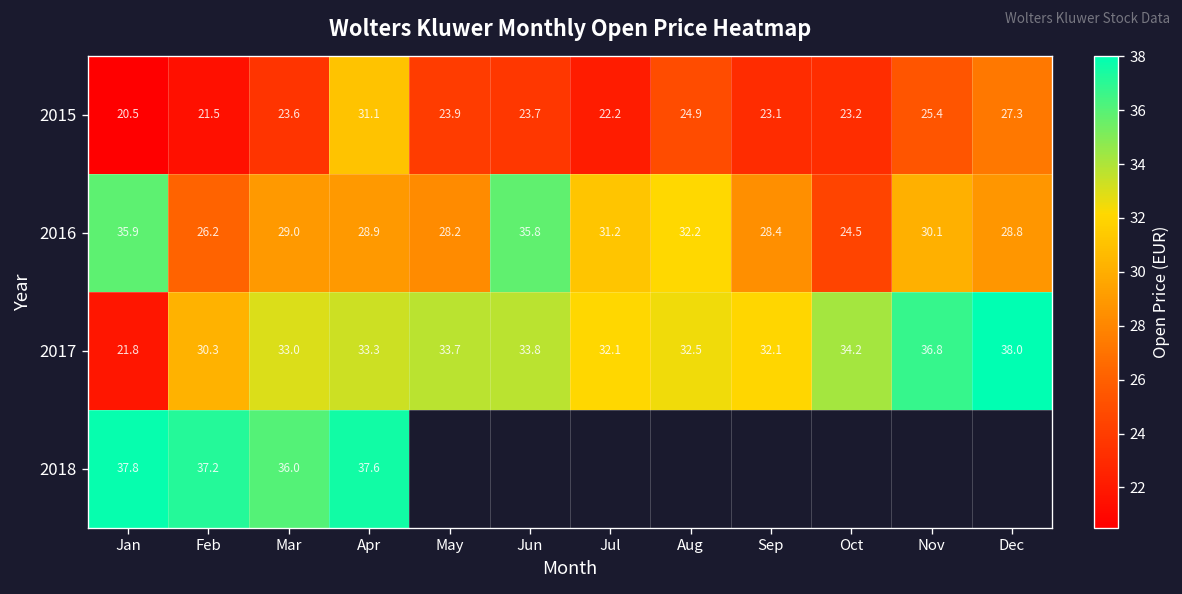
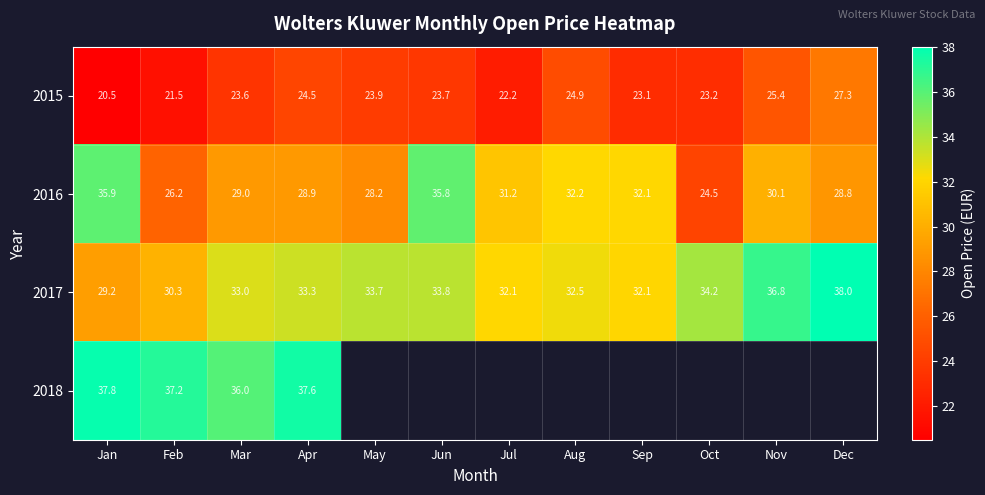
  {
    "2015": {
      "Jan": 20.5,
      "Feb": 21.5,
      "Mar": 23.6,
-     "Apr": 31.1,
+     "Apr": 24.5,
      "May": 23.9,
      "Jun": 23.7,
      "Jul": 22.2,
      "Aug": 24.9,
      "Sep": 23.1,
      "Oct": 23.2,
      "Nov": 25.4,
      "Dec": 27.3
    },
    "2016": {
      "Jan": 35.9,
      "Feb": 26.2,
      "Mar": 29.0,
      "Apr": 28.9,
      "May": 28.2,
      "Jun": 35.8,
      "Jul": 31.2,
      "Aug": 32.2,
-     "Sep": 28.4,
+     "Sep": 32.1,
      "Oct": 24.5,
      "Nov": 30.1,
      "Dec": 28.8
    },
    "2017": {
-     "Jan": 21.8,
+     "Jan": 29.2,
      "Feb": 30.3,
      "Mar": 33.0,
      "Apr": 33.3,
      "May": 33.7,
      "Jun": 33.8,
      "Jul": 32.1,
      "Aug": 32.5,
      "Sep": 32.1,
      "Oct": 34.2,
      "Nov": 36.8,
      "Dec": 38.0
    },
    "2018": {
      "Jan": 37.8,
      "Feb": 37.2,
      "Mar": 36.0,
      "Apr": 37.6
    }
  }
